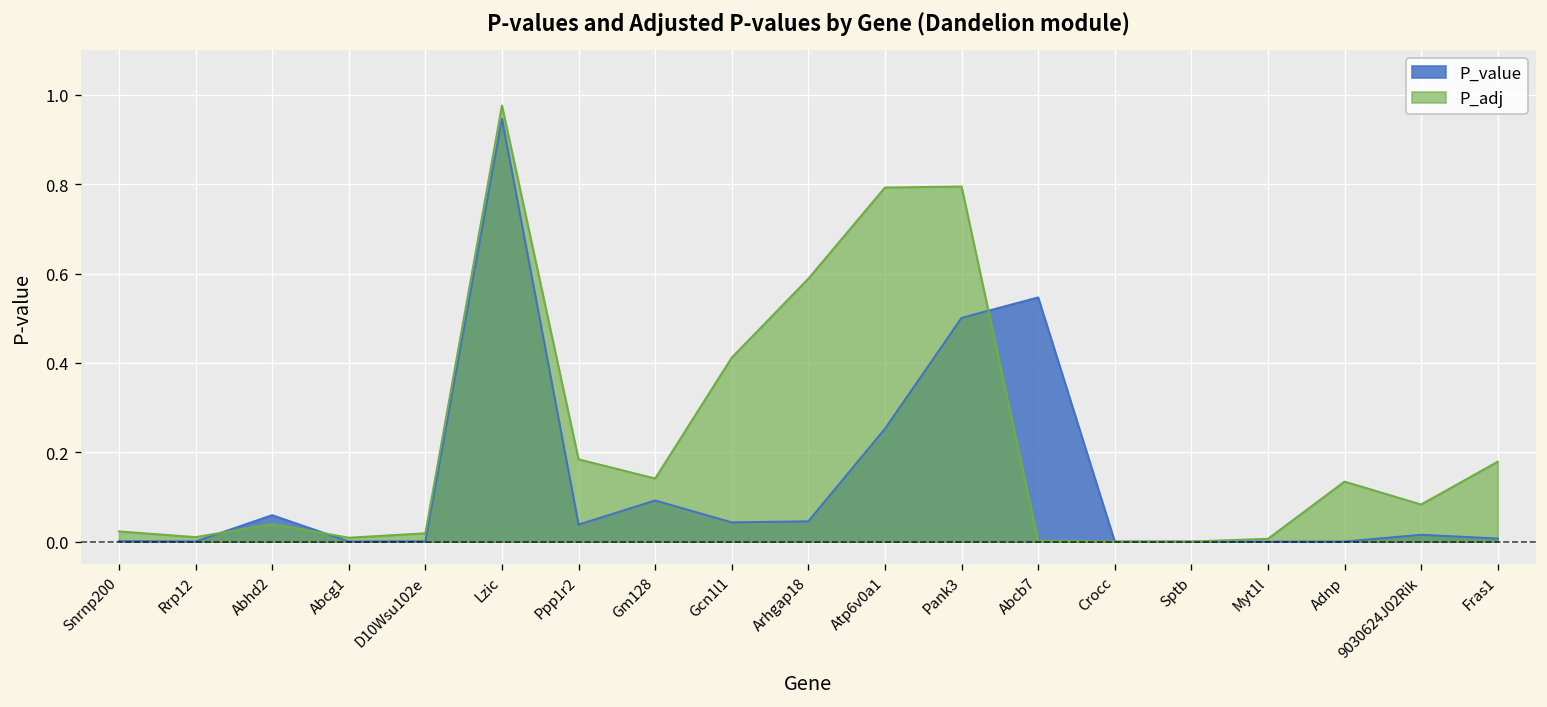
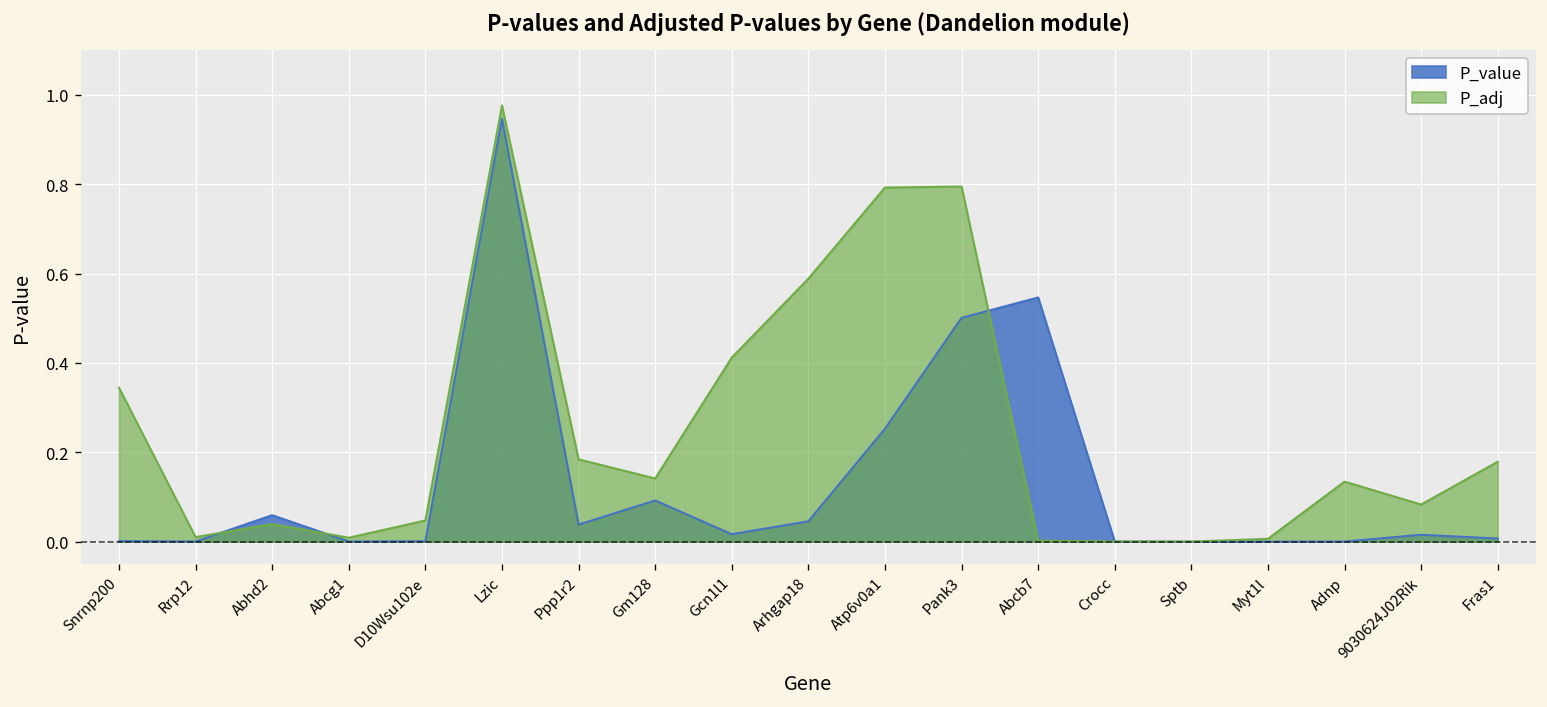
  {
    "P_value": {
      "Snrnp200": 0.00,
      "Rrp12": 0.00,
      "Abhd2": 0.06,
      "Abcg1": 0.00,
      "D10Wsu102e": 0.00,
      "Lzic": 0.95,
      "Ppp1r2": 0.04,
      "Gm128": 0.09,
-     "Gcn1l1": 0.04,
+     "Gcn1l1": 0.02,
      "Arhgap18": 0.05,
      "Atp6v0a1": 0.25,
      "Pank3": 0.50,
      "Abcb7": 0.55,
      "Adnp": 0.00,
      "9030624J02Rik": 0.02,
      "Fras1": 0.01
    },
    "P_adj": {
-     "Snrnp200": 0.02,
+     "Snrnp200": 0.34,
      "Rrp12": 0.01,
      "Abhd2": 0.04,
      "Abcg1": 0.01,
-     "D10Wsu102e": 0.02,
+     "D10Wsu102e": 0.05,
      "Lzic": 0.98,
      "Ppp1r2": 0.18,
      "Gm128": 0.14,
      "Gcn1l1": 0.41,
      "Arhgap18": 0.59,
      "Atp6v0a1": 0.79,
      "Pank3": 0.79,
      "Abcb7": 0.00,
      "Adnp": 0.13,
      "9030624J02Rik": 0.08,
      "Fras1": 0.18
    }
  }
